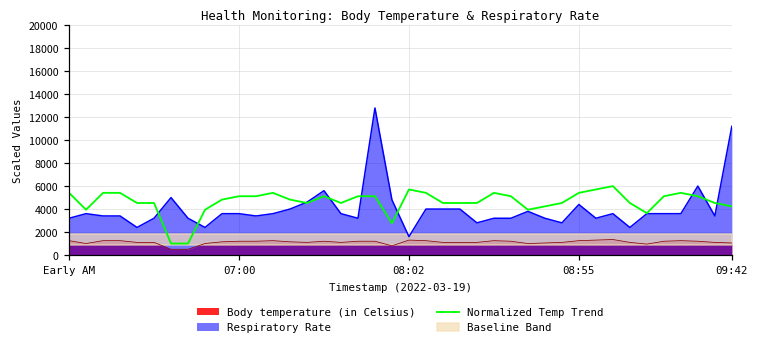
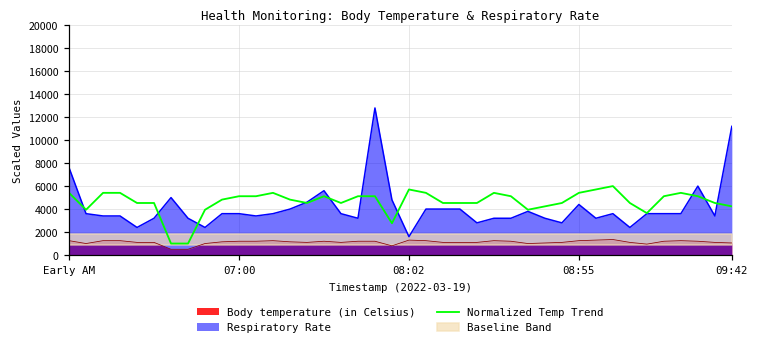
  {
    "Body temperature (in Celsius)": {
      "Early AM": 1300,
      "08:55": 1300,
      "09:42": 1100
    },
    "Respiratory Rate": {
-     "Early AM": 3200,
+     "Early AM": 7600,
      "08:55": 4400,
      "09:42": 11200
    },
    "Normalized Temp Trend": {
      "Early AM": 5400,
      "08:55": 5400,
      "09:42": 4200
    },
    "Baseline Band": {
      "Early AM": 1800,
      "08:55": 1800,
      "09:42": 1800
    }
  }
